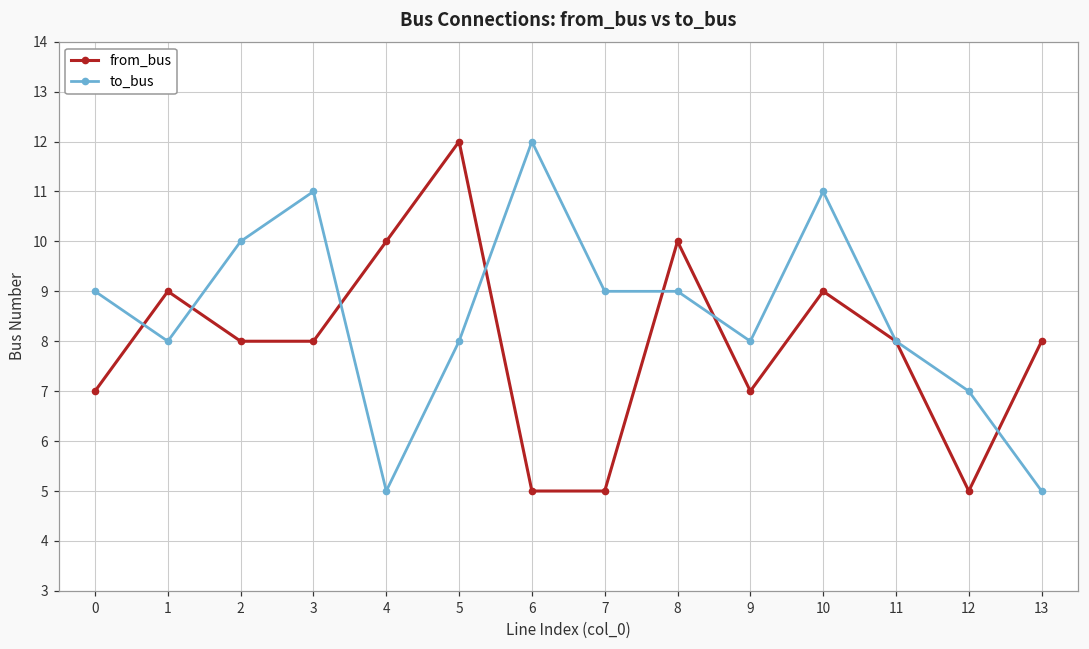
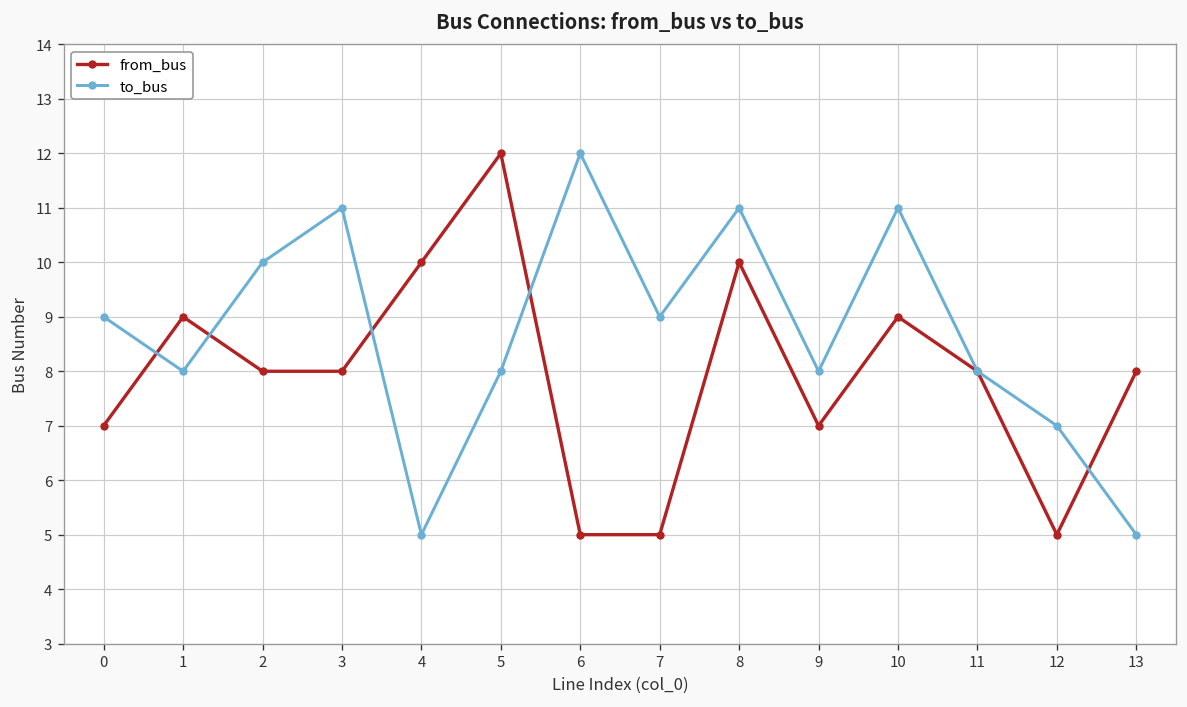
  {
    "from_bus": {
      "0": 7,
      "1": 9,
      "2": 8,
      "3": 8,
      "4": 10,
      "5": 12,
      "6": 5,
      "7": 5,
      "8": 10,
      "9": 7,
      "10": 9,
      "12": 5,
      "13": 8
    },
    "to_bus": {
      "0": 9,
      "1": 8,
      "2": 10,
      "3": 11,
      "4": 5,
      "5": 8,
      "6": 12,
      "7": 9,
-     "8": 9,
+     "8": 11,
      "9": 8,
      "10": 11,
      "12": 7,
      "13": 5
    }
  }
